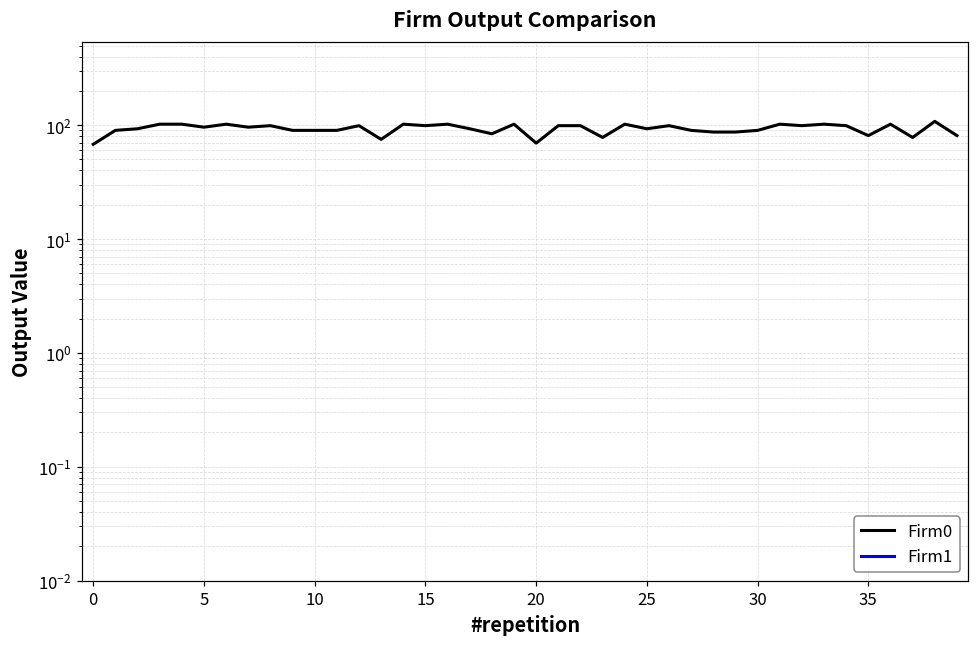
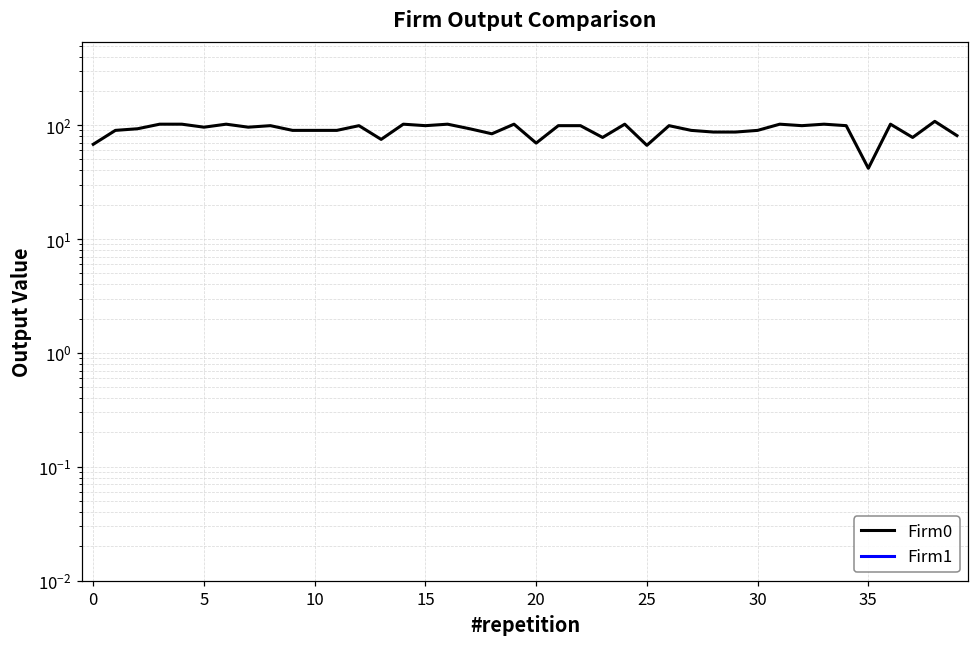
  {
    "Firm0": {
      "0": 70,
      "5": 100,
      "10": 90,
      "15": 100,
      "20": 70,
-     "25": 90,
+     "25": 70,
      "30": 90,
-     "35": 80
+     "35": 42
    }
  }
